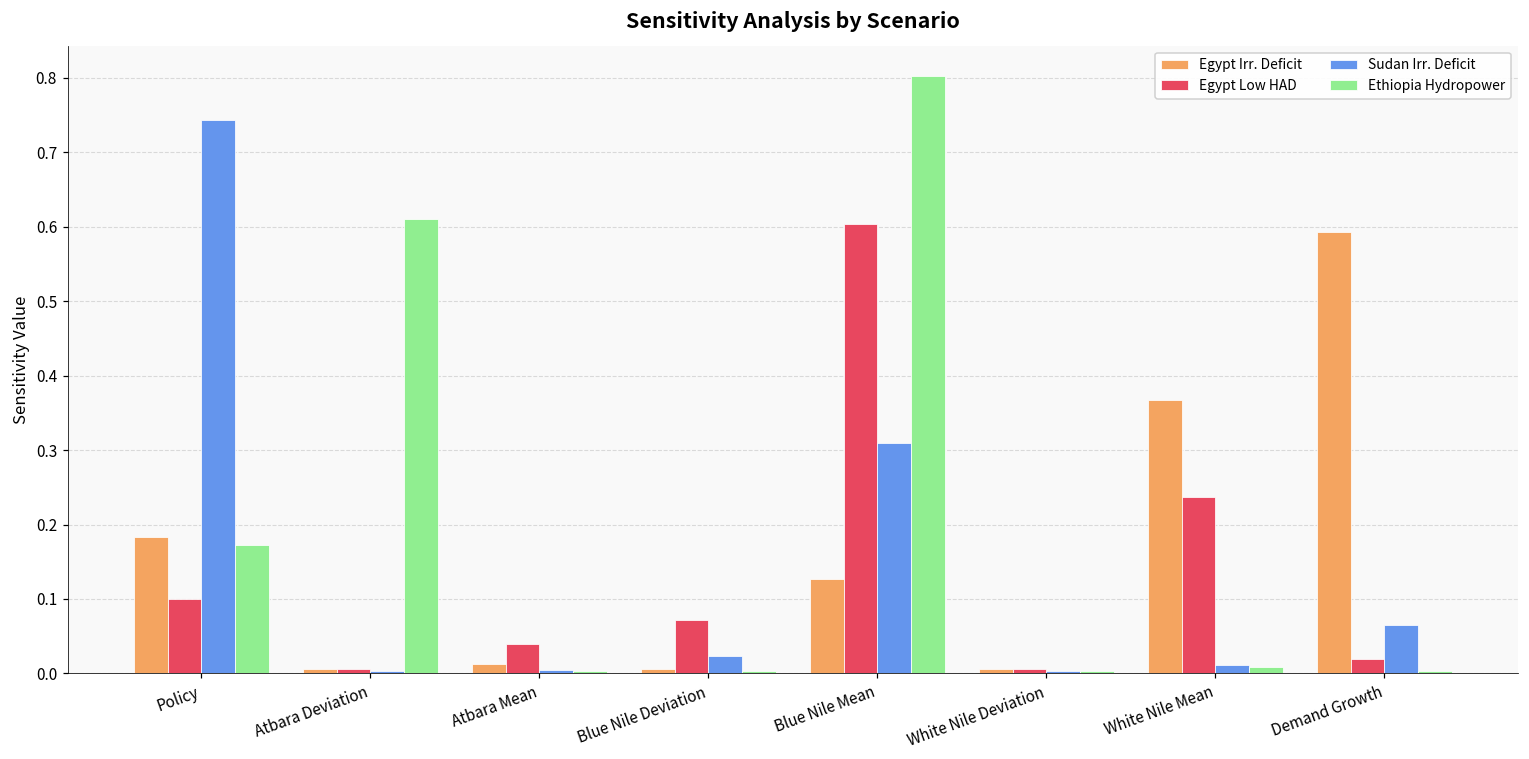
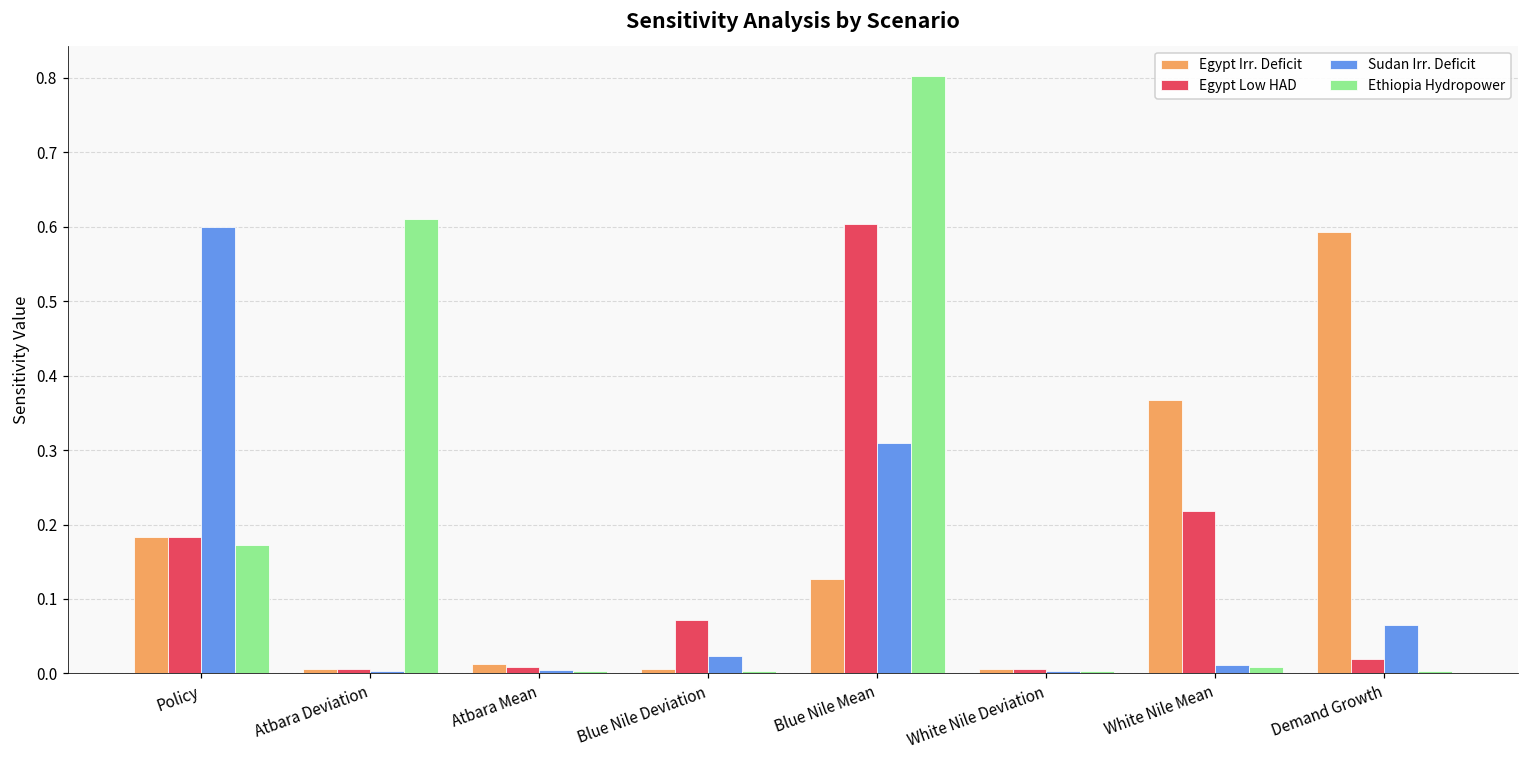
  {
    "Egypt Irr. Deficit": {
      "Policy": 0.18,
      "Atbara Deviation": 0.01,
      "Atbara Mean": 0.01,
      "Blue Nile Deviation": 0.01,
      "Blue Nile Mean": 0.13,
      "White Nile Deviation": 0.01,
      "White Nile Mean": 0.37,
      "Demand Growth": 0.59
    },
    "Egypt Low HAD": {
-     "Policy": 0.10,
+     "Policy": 0.18,
      "Atbara Deviation": 0.01,
-     "Atbara Mean": 0.04,
+     "Atbara Mean": 0.01,
      "Blue Nile Deviation": 0.07,
      "Blue Nile Mean": 0.60,
      "White Nile Deviation": 0.01,
-     "White Nile Mean": 0.24,
+     "White Nile Mean": 0.22,
      "Demand Growth": 0.02
    },
    "Sudan Irr. Deficit": {
-     "Policy": 0.74,
+     "Policy": 0.60,
      "Atbara Mean": 0.00,
      "Blue Nile Deviation": 0.02,
      "Blue Nile Mean": 0.31,
      "White Nile Mean": 0.01,
      "Demand Growth": 0.07
    },
    "Ethiopia Hydropower": {
      "Policy": 0.17,
      "Atbara Deviation": 0.61,
      "Atbara Mean": 0.00,
      "Blue Nile Mean": 0.80,
      "White Nile Mean": 0.01
    }
  }
